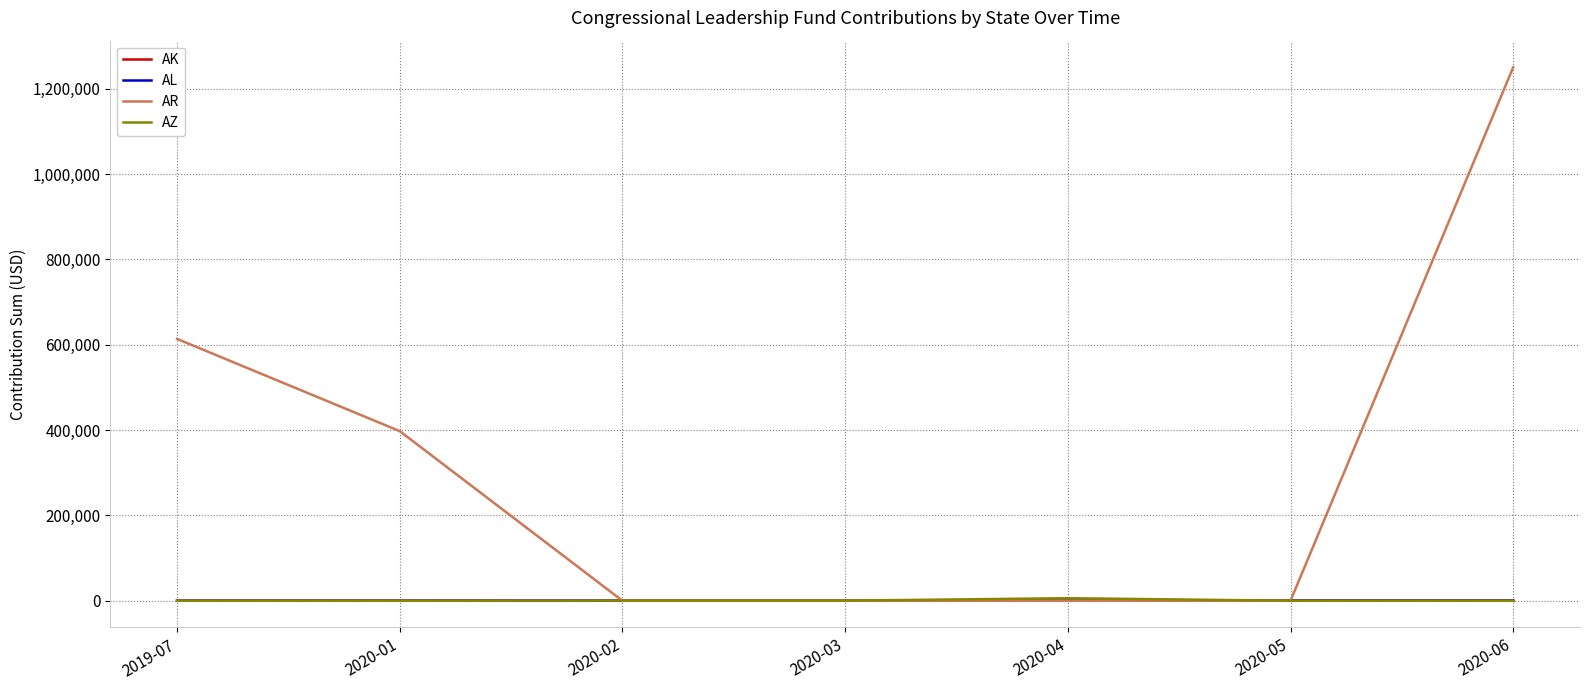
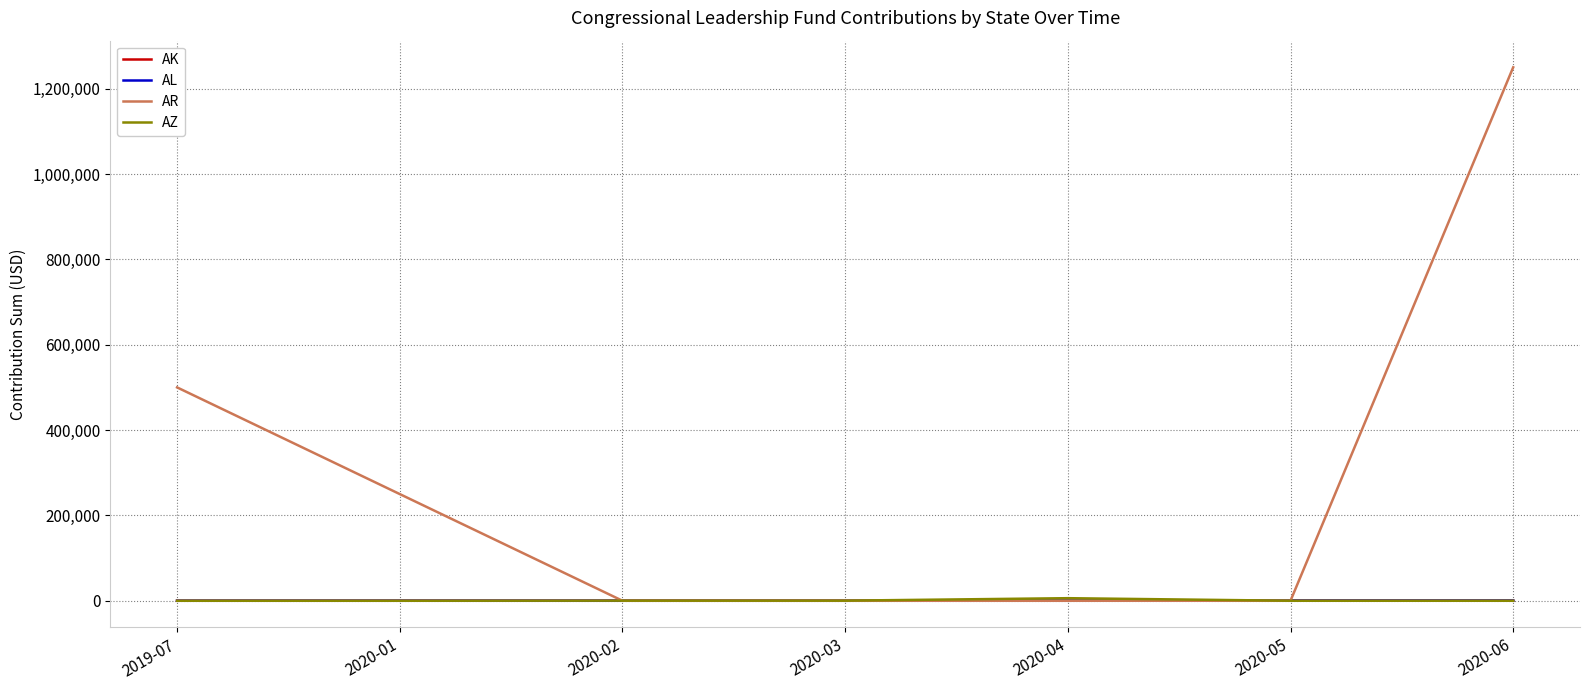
  {
    "AR": {
-     "2019-07": "610,000",
-     "2020-01": "400,000",
+     "2019-07": "500,000",
+     "2020-01": "250,000",
      "2020-06": "1,250,000"
    }
  }
